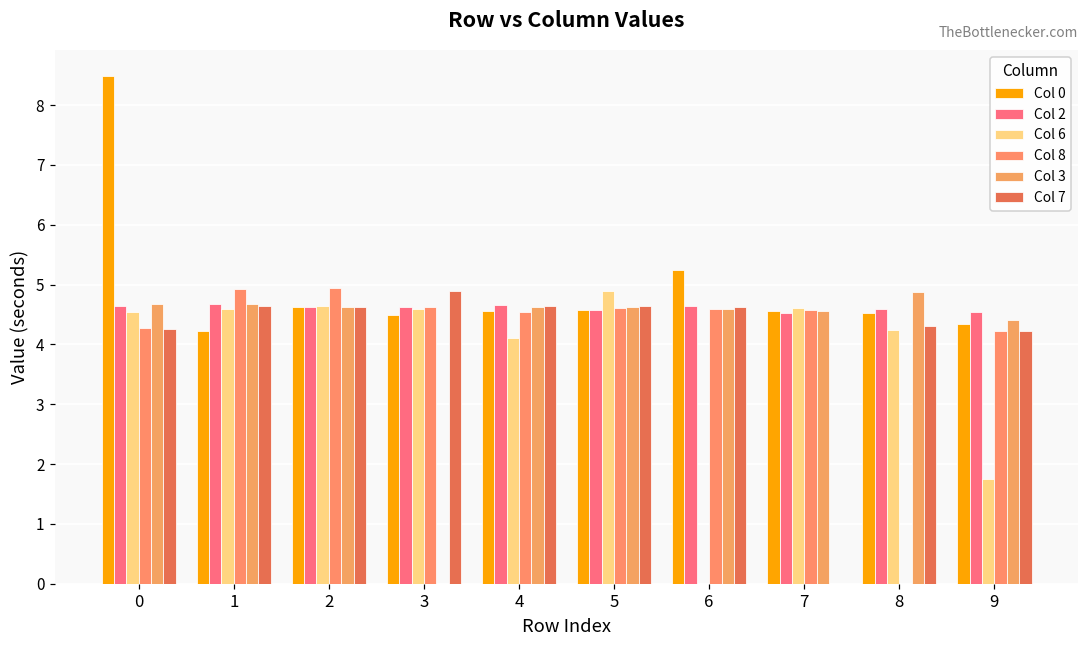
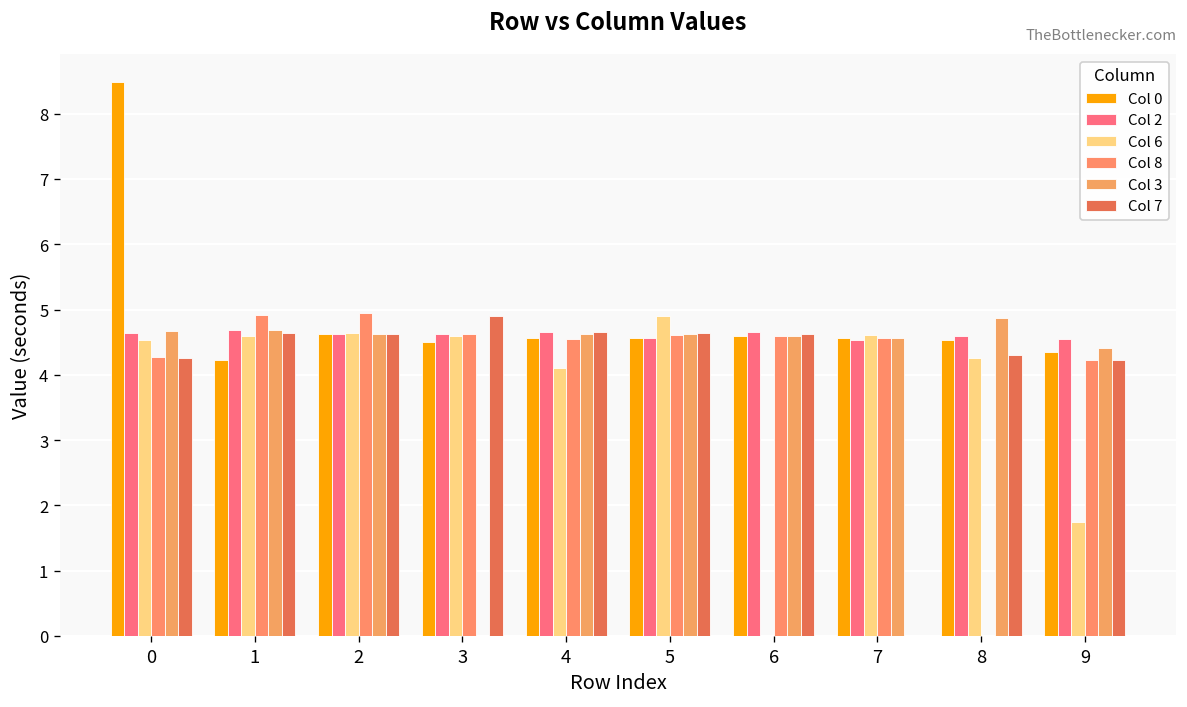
  {
    "Col 0": {
      "0": 8.5,
      "1": 4.2,
      "2": 4.6,
      "3": 4.5,
      "4": 4.6,
      "5": 4.6,
-     "6": 5.2,
+     "6": 4.6,
      "7": 4.6,
      "8": 4.5,
      "9": 4.4
    },
    "Col 6": {
      "0": 4.5,
      "1": 4.6,
      "2": 4.6,
      "3": 4.6,
      "4": 4.1,
      "5": 4.9,
      "6": 0.0,
      "7": 4.6,
      "8": 4.3,
      "9": 1.8
    }
  }
